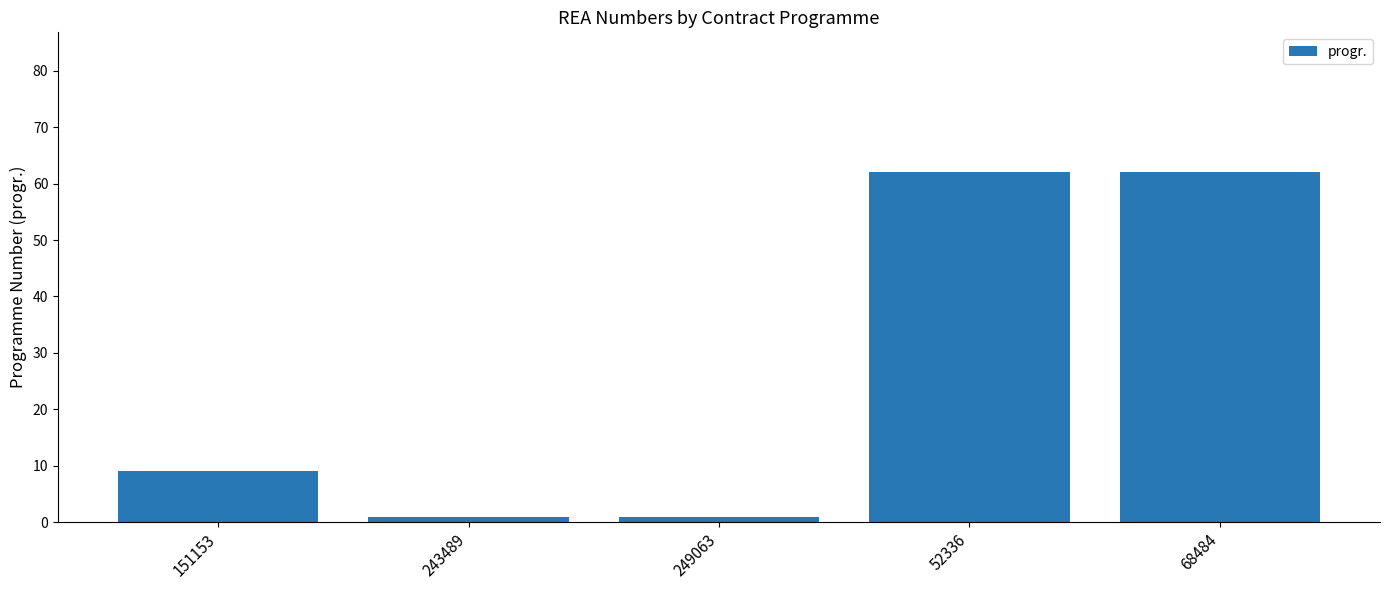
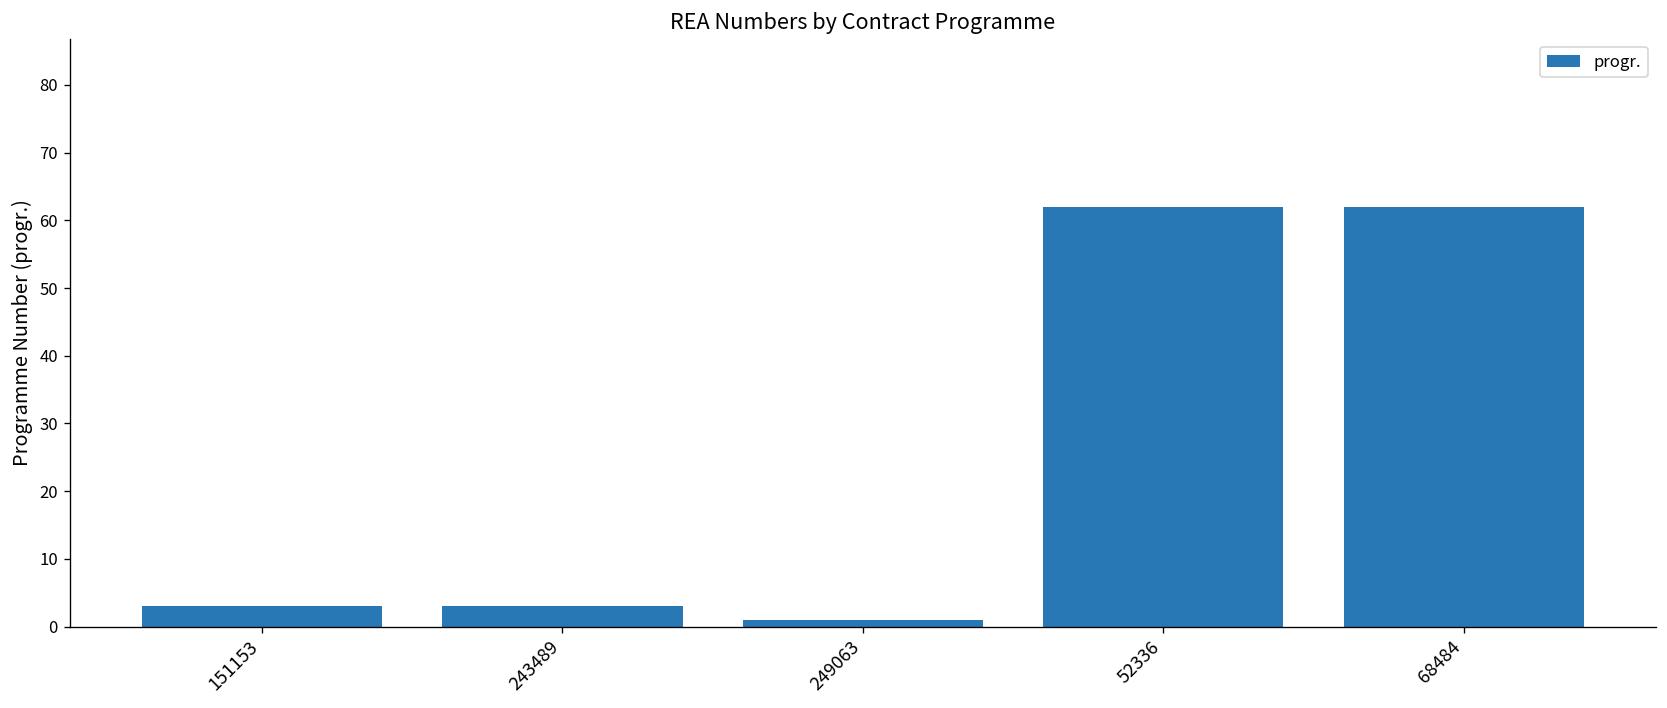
  {
-   "151153": 9,
-   "243489": 1,
+   "151153": 3,
+   "243489": 3,
    "249063": 1,
    "52336": 62,
    "68484": 62
  }
